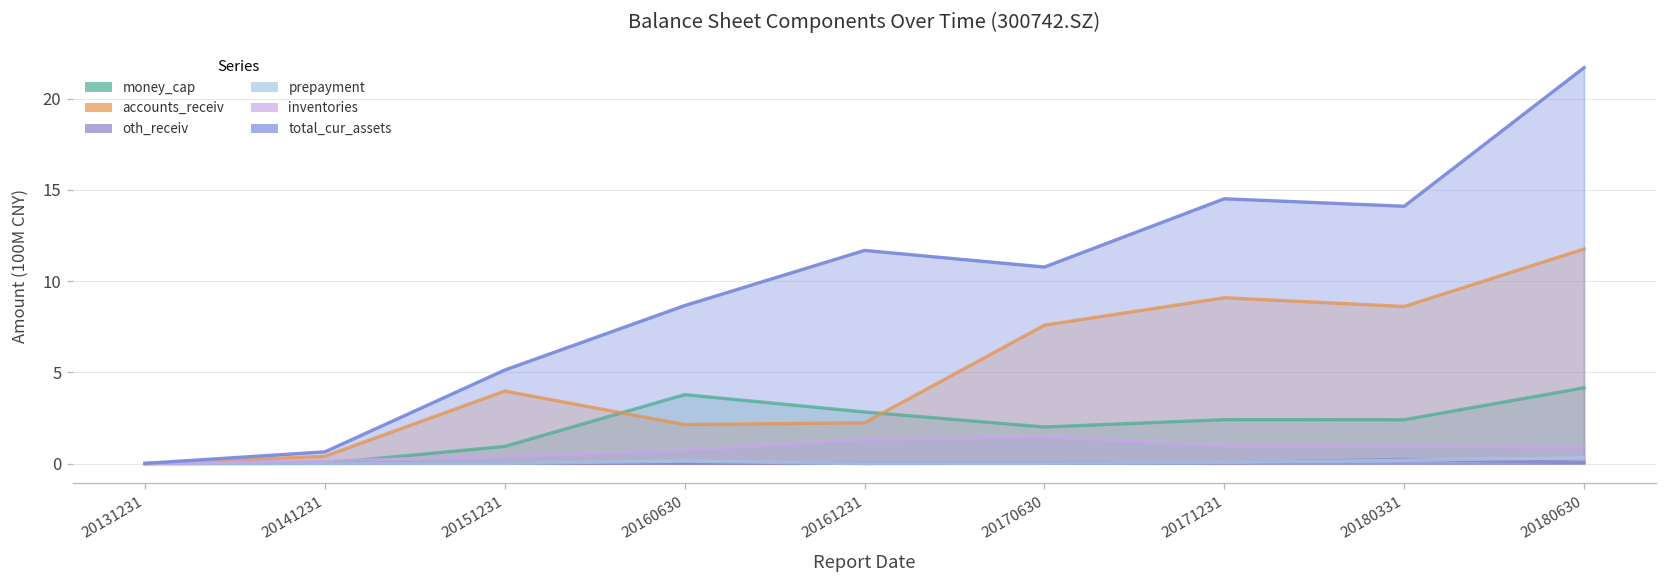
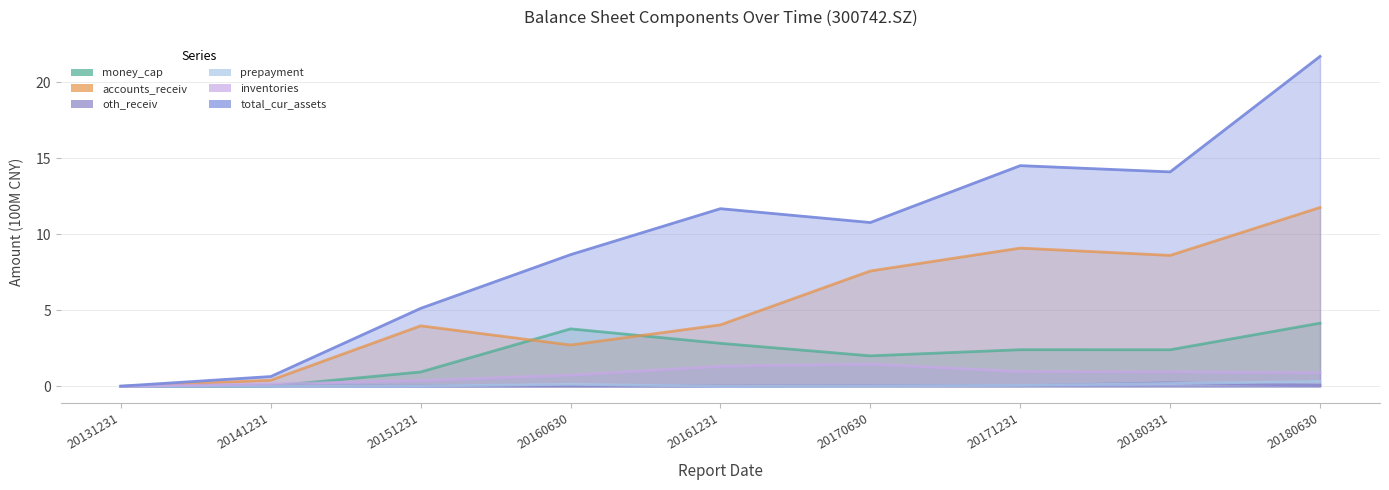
  {
    "accounts_receiv": {
      "20141231": 0.4,
      "20151231": 4.0,
-     "20160630": 2.1,
-     "20161231": 2.2,
+     "20160630": 2.7,
+     "20161231": 4.0,
      "20170630": 7.6,
      "20171231": 9.1,
      "20180331": 8.6,
      "20180630": 11.8
    }
  }
